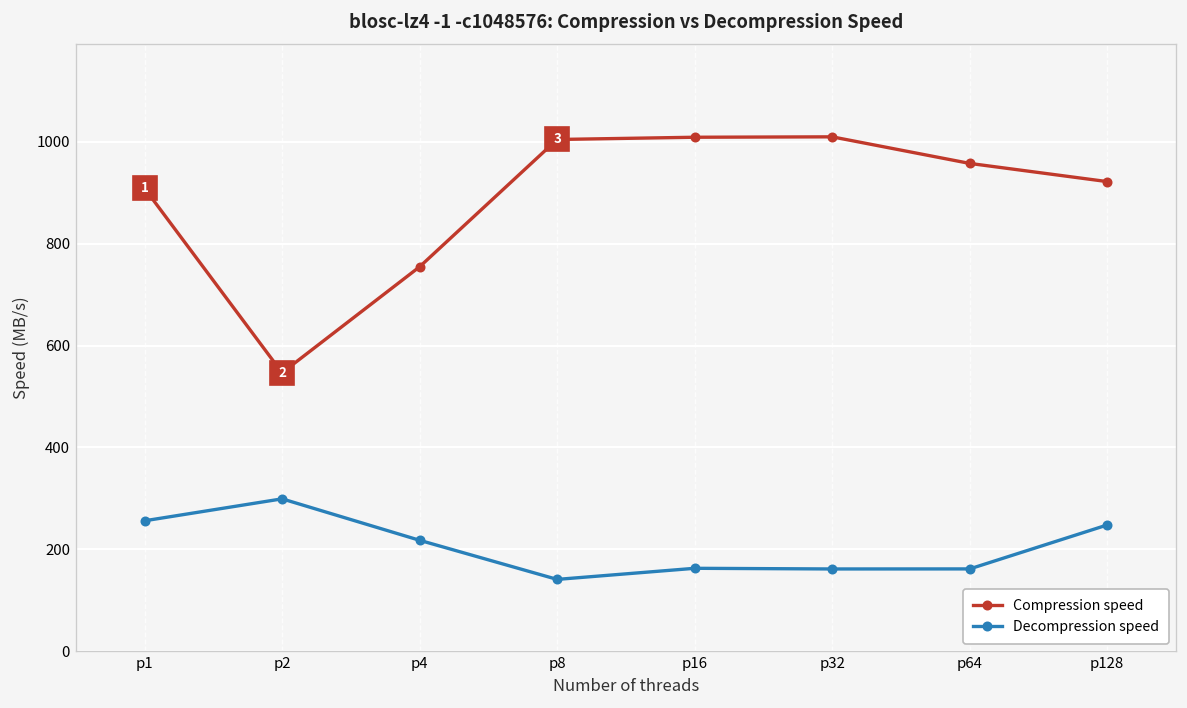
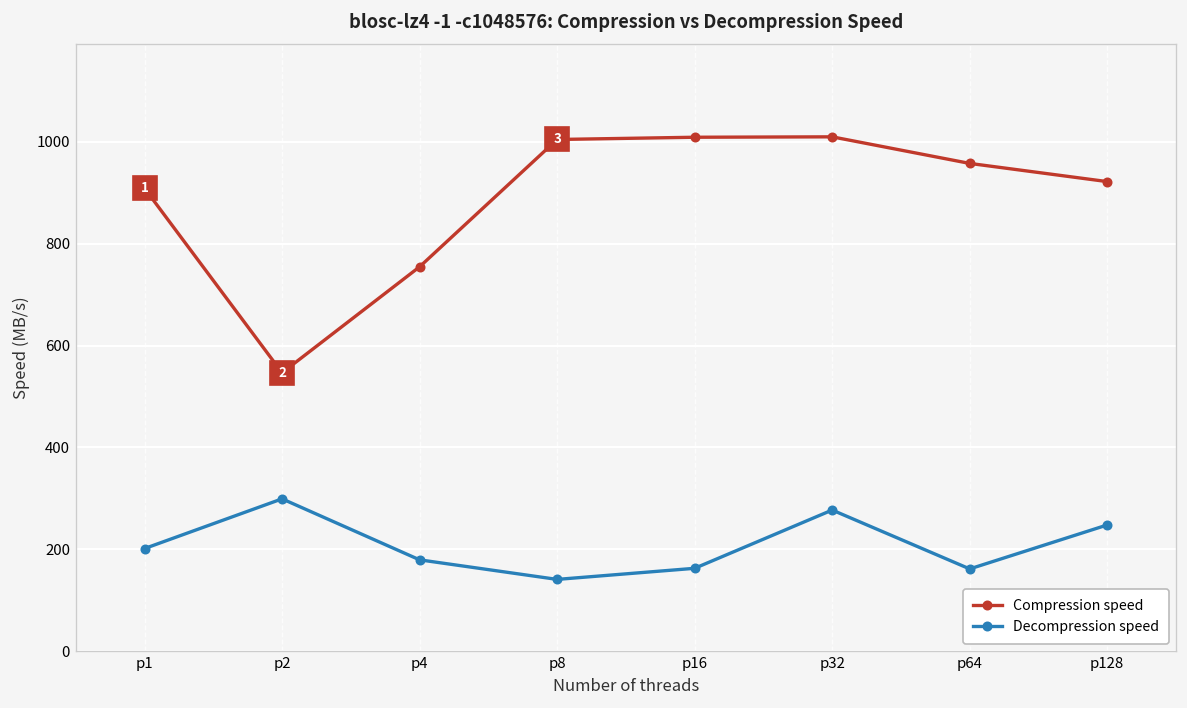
  {
    "Decompression speed": {
-     "p1": 260,
+     "p1": 200,
      "p2": 300,
-     "p4": 220,
+     "p4": 180,
      "p8": 140,
      "p16": 160,
-     "p32": 160,
+     "p32": 280,
      "p64": 160,
      "p128": 250
    }
  }
